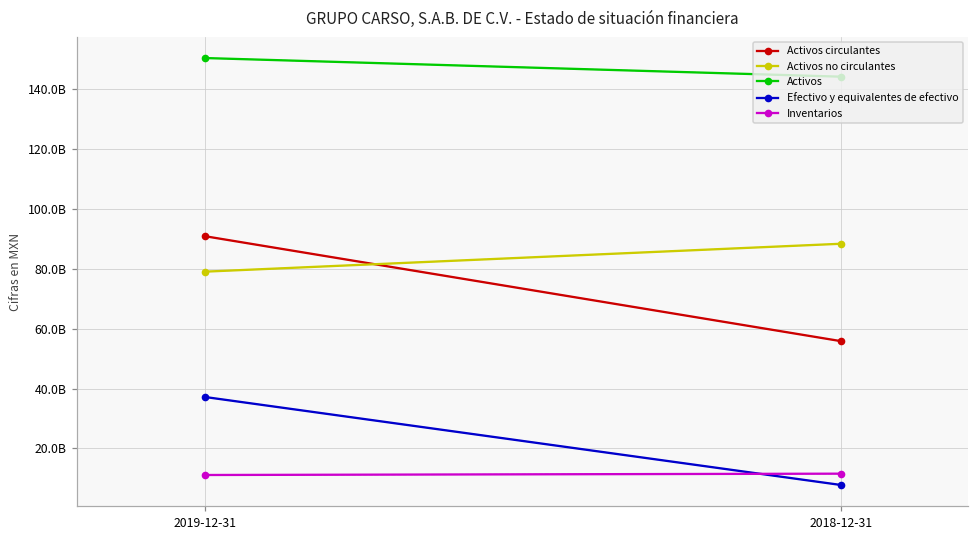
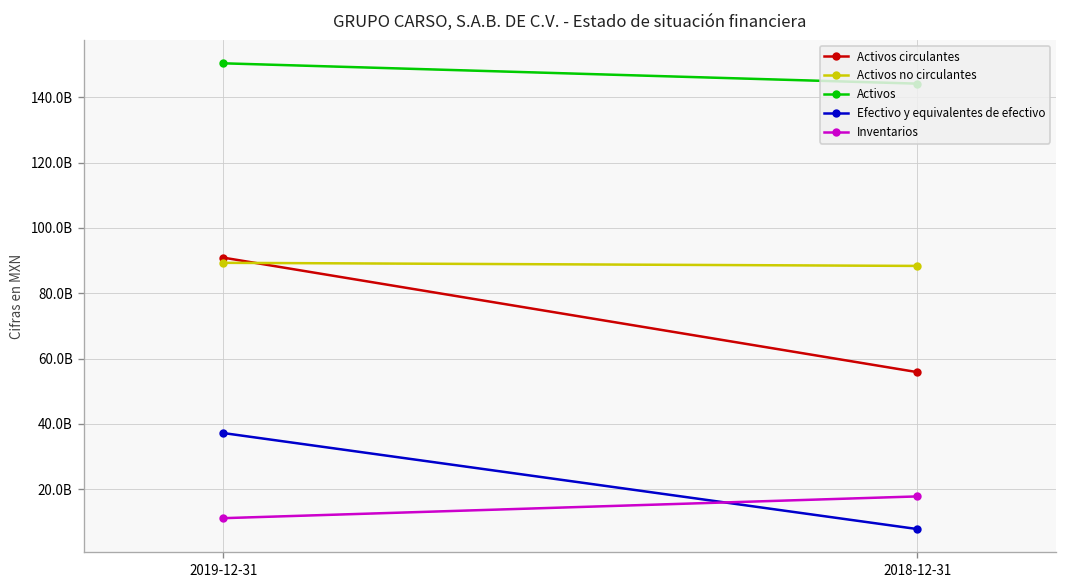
  {
    "Activos circulantes": {
      "2019-12-31": 91000000000,
      "2018-12-31": 56000000000
    },
    "Activos no circulantes": {
-     "2019-12-31": 79000000000,
+     "2019-12-31": 89000000000,
      "2018-12-31": 88000000000
    },
    "Activos": {
      "2019-12-31": 150000000000
    },
    "Efectivo y equivalentes de efectivo": {
      "2019-12-31": 37000000000,
      "2018-12-31": 8000000000
    },
    "Inventarios": {
      "2019-12-31": 11000000000,
-     "2018-12-31": 12000000000
+     "2018-12-31": 18000000000
    }
  }
